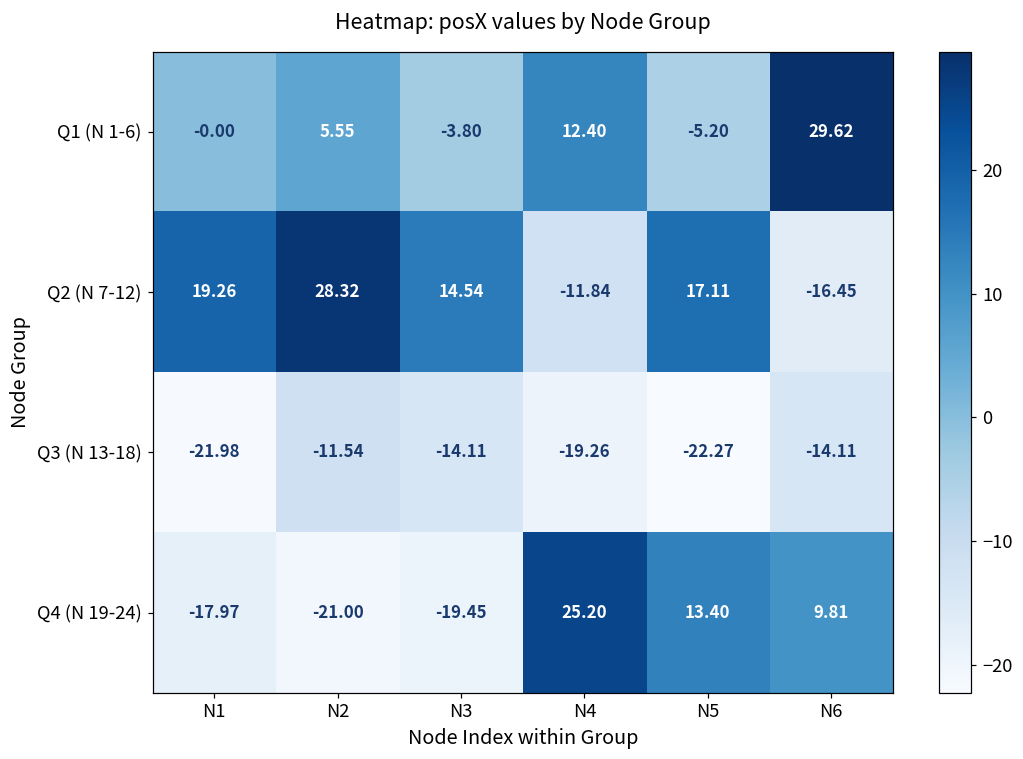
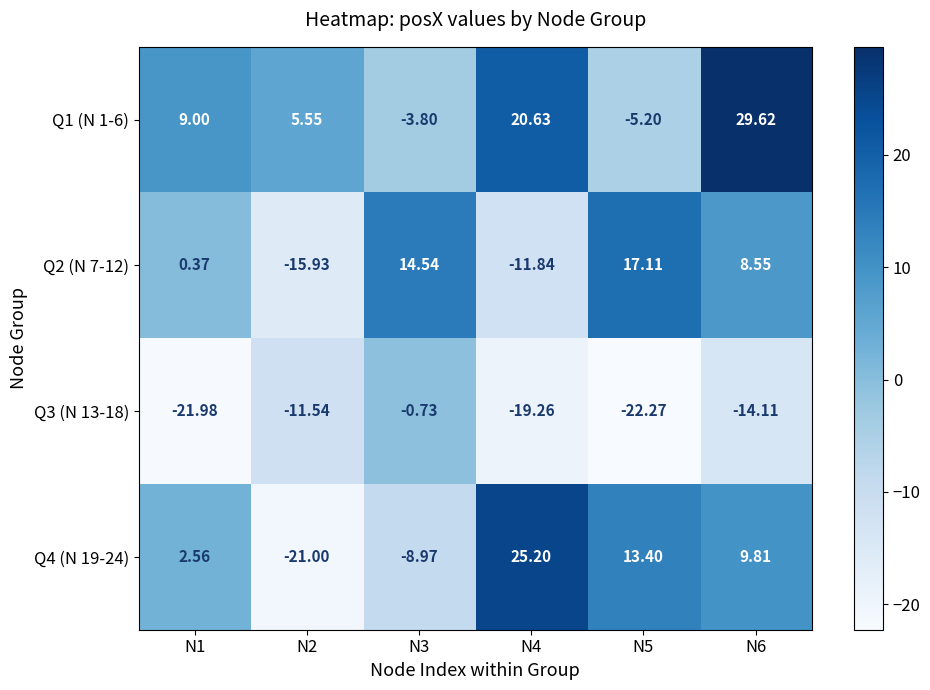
  {
    "Q1 (N 1-6)": {
-     "N1": -0.00,
+     "N1": 9.00,
      "N2": 5.55,
      "N3": -3.80,
-     "N4": 12.40,
+     "N4": 20.63,
      "N5": -5.20,
      "N6": 29.62
    },
    "Q2 (N 7-12)": {
-     "N1": 19.26,
-     "N2": 28.32,
+     "N1": 0.37,
+     "N2": -15.93,
      "N3": 14.54,
      "N4": -11.84,
      "N5": 17.11,
-     "N6": -16.45
+     "N6": 8.55
    },
    "Q3 (N 13-18)": {
      "N1": -21.98,
      "N2": -11.54,
-     "N3": -14.11,
+     "N3": -0.73,
      "N4": -19.26,
      "N5": -22.27,
      "N6": -14.11
    },
    "Q4 (N 19-24)": {
-     "N1": -17.97,
+     "N1": 2.56,
      "N2": -21.00,
-     "N3": -19.45,
+     "N3": -8.97,
      "N4": 25.20,
      "N5": 13.40,
      "N6": 9.81
    }
  }
